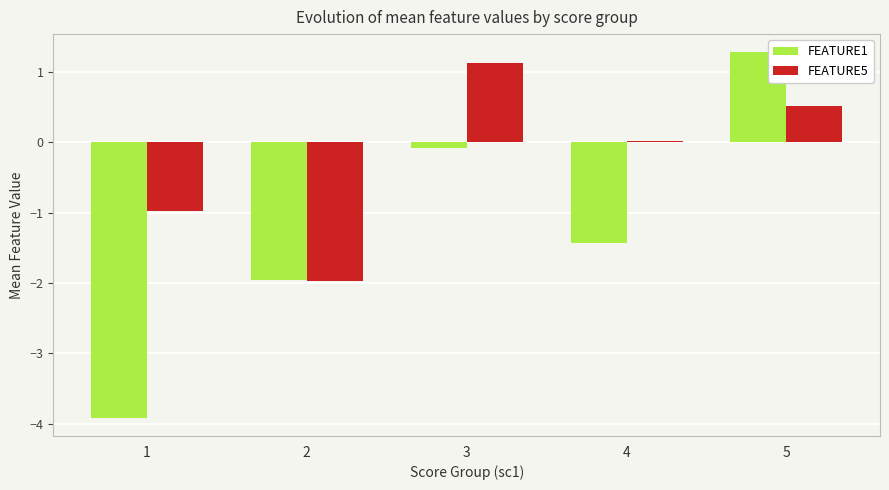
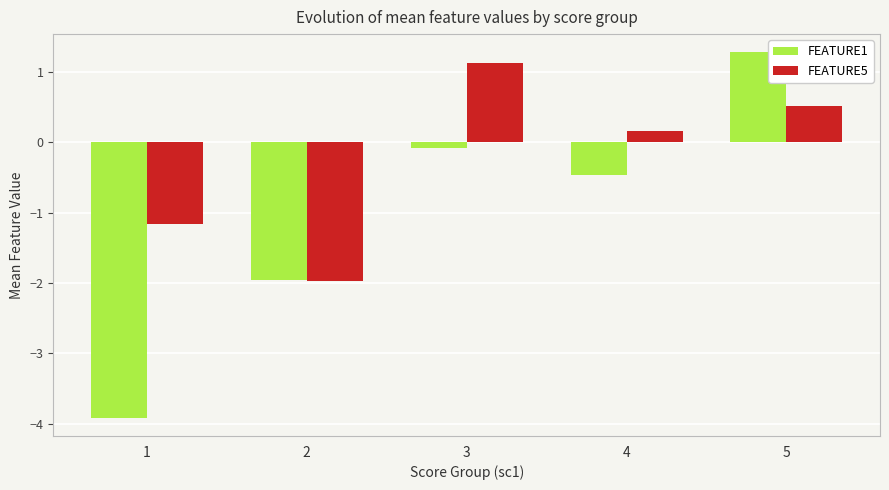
  {
    "FEATURE1": {
      "1": -3.9,
      "2": -2.0,
      "3": -0.1,
-     "4": -1.4,
+     "4": -0.5,
      "5": 1.3
    },
    "FEATURE5": {
-     "1": -1.0,
+     "1": -1.2,
      "2": -2.0,
      "3": 1.1,
-     "4": 0.0,
+     "4": 0.2,
      "5": 0.5
    }
  }
